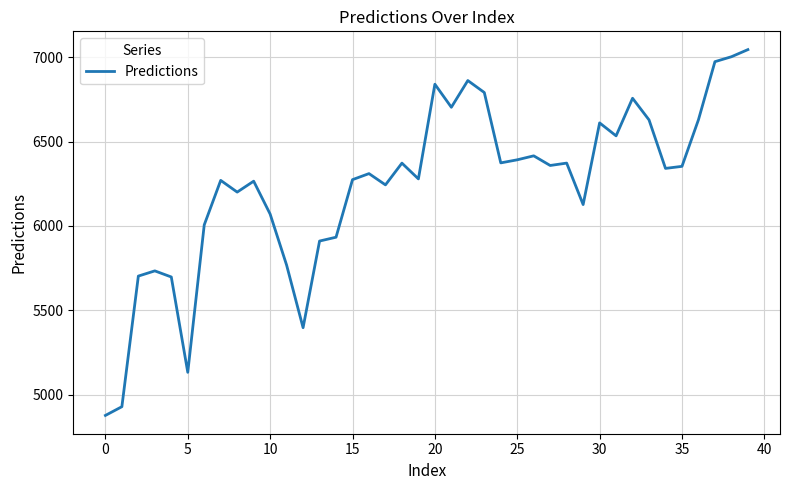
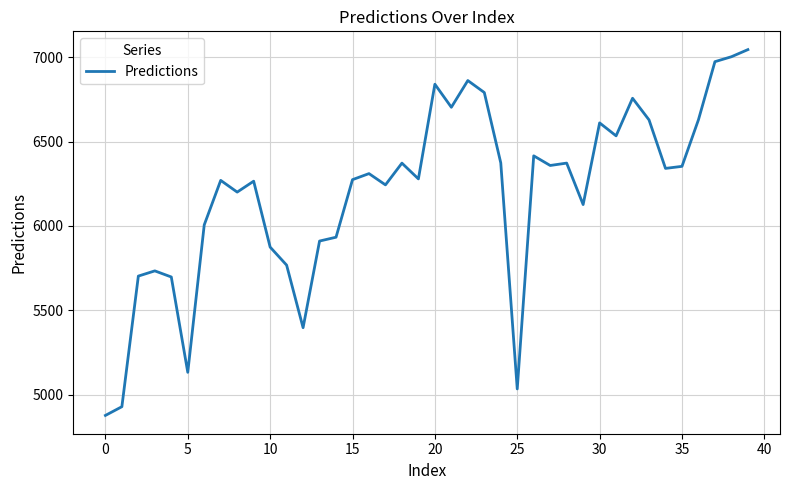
  {
    "0": 4880,
    "5": 5130,
-   "10": 6070,
+   "10": 5870,
    "15": 6270,
    "20": 6840,
-   "25": 6390,
+   "25": 5030,
    "30": 6610,
    "35": 6350
  }
